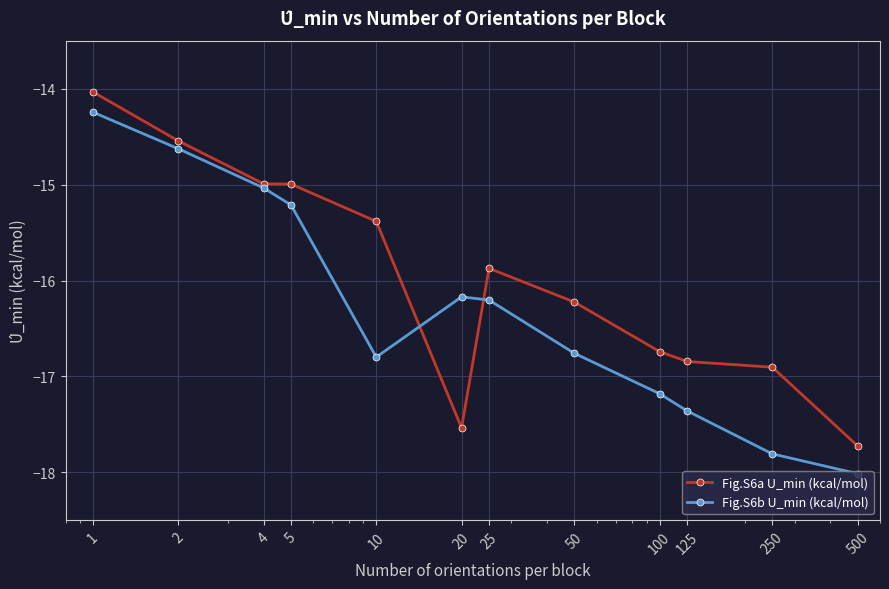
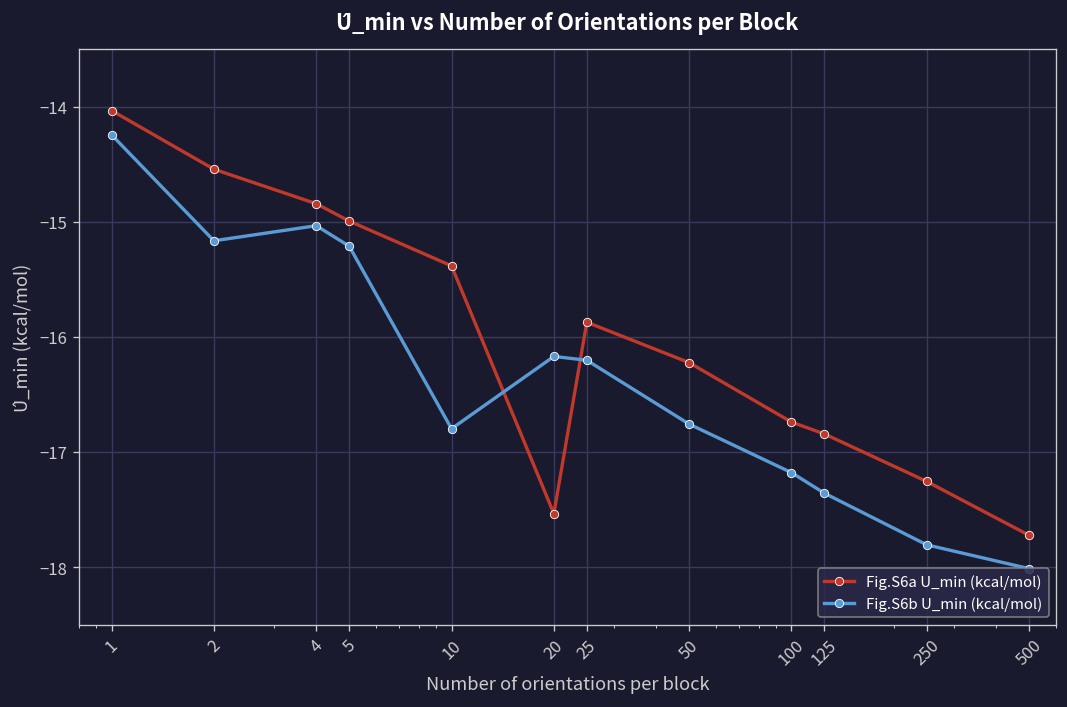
  {
    "Fig.S6a U_min (kcal/mol)": {
      "1": -14.0,
      "2": -14.5,
-     "4": -15.0,
+     "4": -14.8,
      "5": -15.0,
      "10": -15.4,
      "20": -17.5,
      "25": -15.9,
      "50": -16.2,
      "100": -16.7,
      "125": -16.8,
-     "250": -16.9,
+     "250": -17.3,
      "500": -17.7
    },
    "Fig.S6b U_min (kcal/mol)": {
      "1": -14.2,
-     "2": -14.6,
+     "2": -15.2,
      "4": -15.0,
      "5": -15.2,
      "10": -16.8,
      "20": -16.2,
      "25": -16.2,
      "50": -16.8,
      "100": -17.2,
      "125": -17.4,
      "250": -17.8
    }
  }
